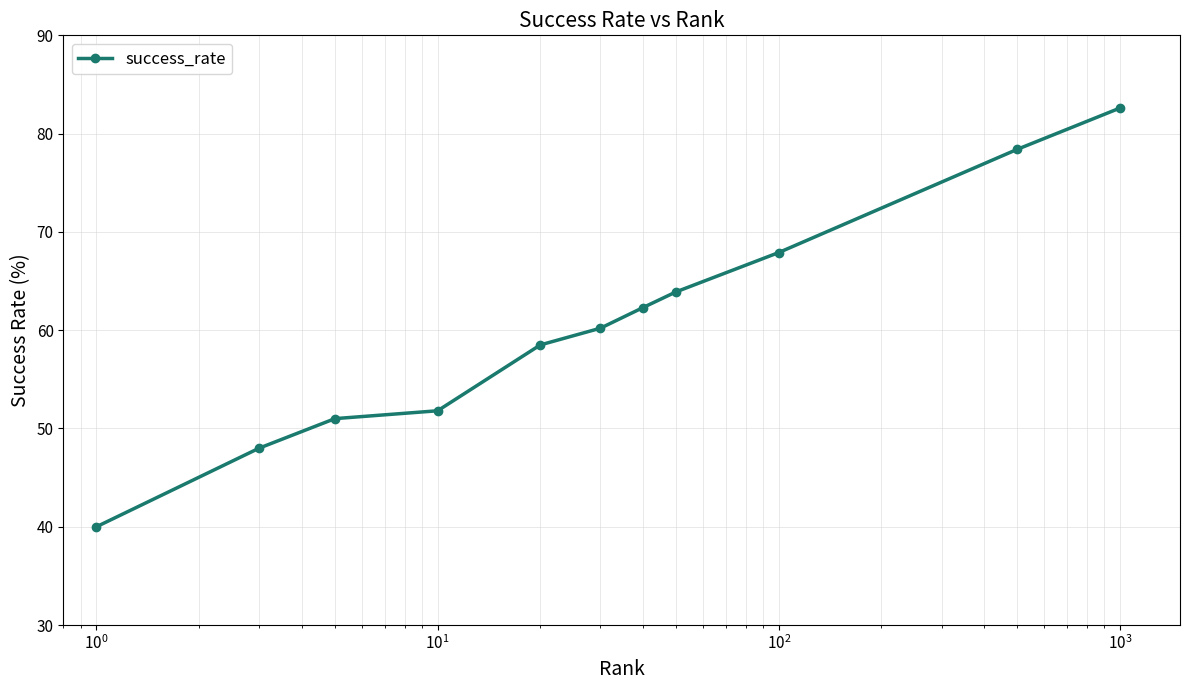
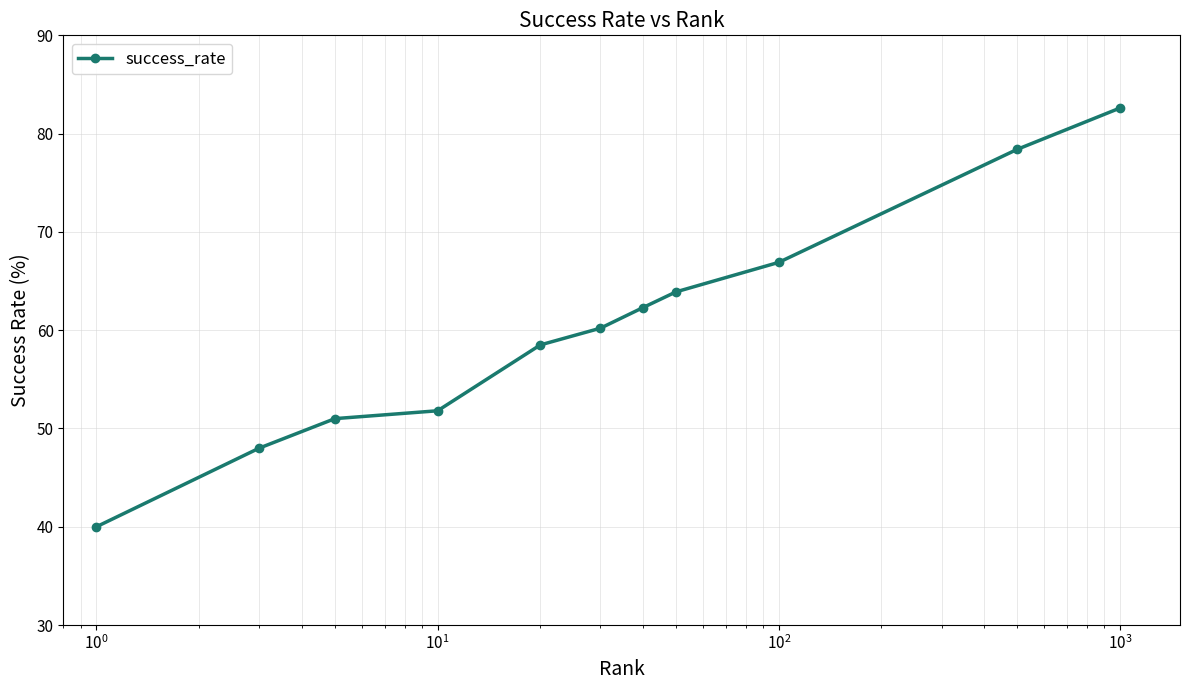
  {
    "10^0": 40,
    "10^1": 52,
-   "10^2": 68,
+   "10^2": 67,
    "10^3": 83
  }
